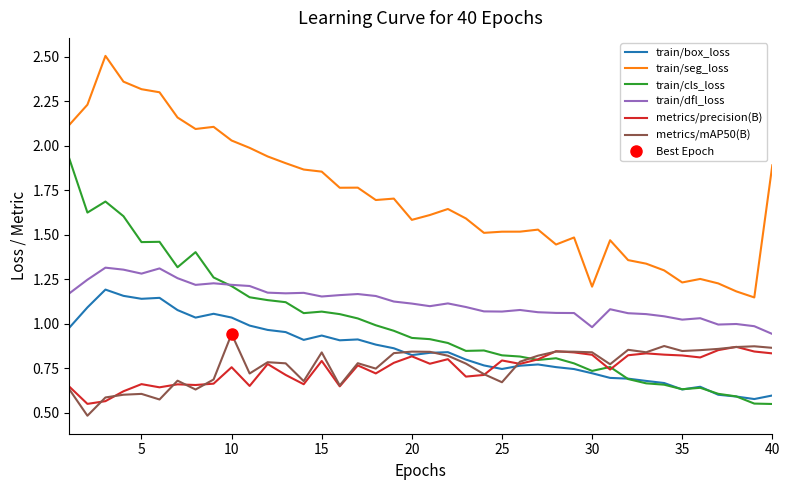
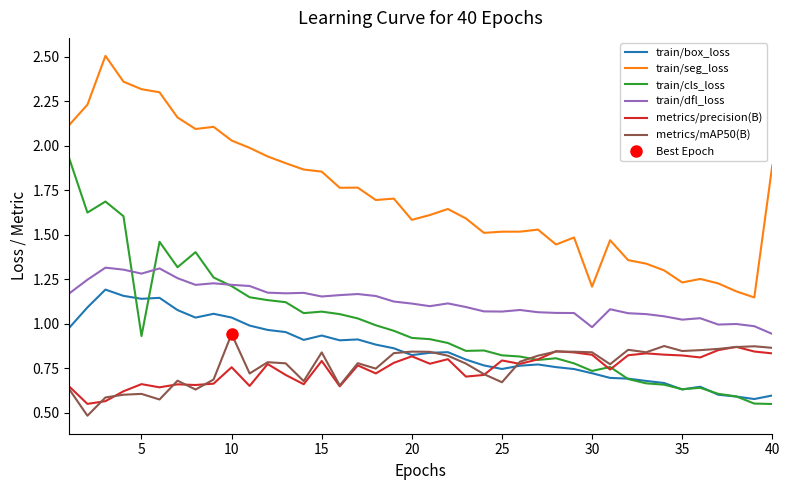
  {
    "train/box_loss": {
      "5": 1.14,
      "10": 1.03,
      "15": 0.93,
      "25": 0.75,
      "40": 0.60
    },
    "train/seg_loss": {
      "5": 2.32,
      "10": 2.03,
      "15": 1.85,
      "20": 1.58,
      "25": 1.52,
      "30": 1.21,
      "35": 1.23,
      "40": 1.89
    },
    "train/cls_loss": {
-     "5": 1.46,
+     "5": 0.93,
      "15": 1.07,
      "20": 0.92,
      "25": 0.82,
      "40": 0.55
    },
    "train/dfl_loss": {
      "5": 1.28,
      "15": 1.15,
      "20": 1.11,
      "25": 1.07,
      "30": 0.98,
      "35": 1.02,
      "40": 0.94
    },
    "metrics/precision(B)": {
      "5": 0.66,
      "10": 0.76,
      "15": 0.79,
      "25": 0.79,
      "35": 0.82,
      "40": 0.83
    },
    "metrics/mAP50(B)": {
      "5": 0.61,
      "15": 0.84,
      "20": 0.84,
      "25": 0.67,
      "35": 0.85,
      "40": 0.86
    }
  }
